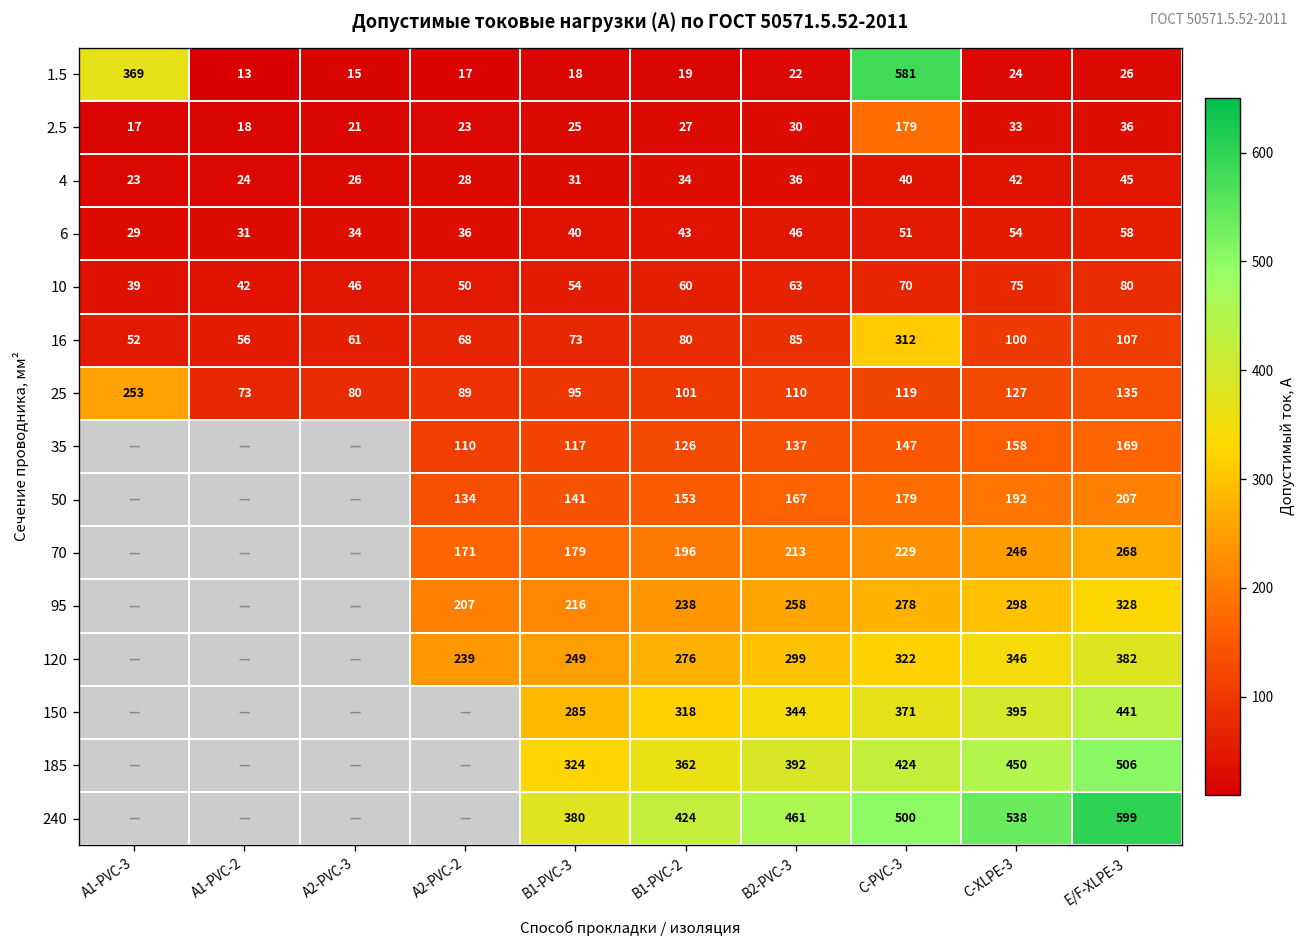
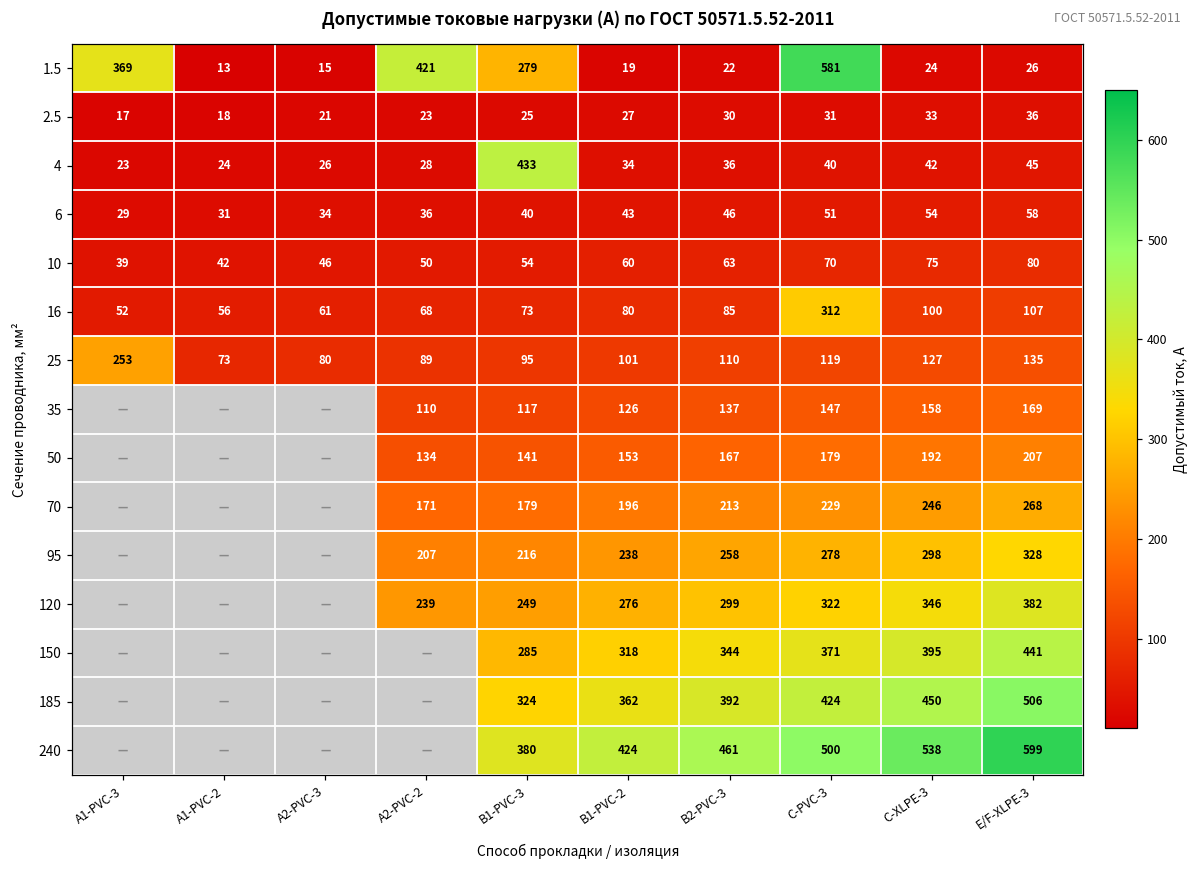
  {
    "1.5": {
      "A1-PVC-3": 369,
      "A1-PVC-2": 13,
      "A2-PVC-3": 15,
-     "A2-PVC-2": 17,
-     "B1-PVC-3": 18,
+     "A2-PVC-2": 421,
+     "B1-PVC-3": 279,
      "B1-PVC-2": 19,
      "B2-PVC-3": 22,
      "C-PVC-3": 581,
      "C-XLPE-3": 24,
      "E/F-XLPE-3": 26
    },
    "2.5": {
      "A1-PVC-3": 17,
      "A1-PVC-2": 18,
      "A2-PVC-3": 21,
      "A2-PVC-2": 23,
      "B1-PVC-3": 25,
      "B1-PVC-2": 27,
      "B2-PVC-3": 30,
-     "C-PVC-3": 179,
+     "C-PVC-3": 31,
      "C-XLPE-3": 33,
      "E/F-XLPE-3": 36
    },
    "4": {
      "A1-PVC-3": 23,
      "A1-PVC-2": 24,
      "A2-PVC-3": 26,
      "A2-PVC-2": 28,
-     "B1-PVC-3": 31,
+     "B1-PVC-3": 433,
      "B1-PVC-2": 34,
      "B2-PVC-3": 36,
      "C-PVC-3": 40,
      "C-XLPE-3": 42,
      "E/F-XLPE-3": 45
    },
    "6": {
      "A1-PVC-3": 29,
      "A1-PVC-2": 31,
      "A2-PVC-3": 34,
      "A2-PVC-2": 36,
      "B1-PVC-3": 40,
      "B1-PVC-2": 43,
      "B2-PVC-3": 46,
      "C-PVC-3": 51,
      "C-XLPE-3": 54,
      "E/F-XLPE-3": 58
    },
    "10": {
      "A1-PVC-3": 39,
      "A1-PVC-2": 42,
      "A2-PVC-3": 46,
      "A2-PVC-2": 50,
      "B1-PVC-3": 54,
      "B1-PVC-2": 60,
      "B2-PVC-3": 63,
      "C-PVC-3": 70,
      "C-XLPE-3": 75,
      "E/F-XLPE-3": 80
    },
    "16": {
      "A1-PVC-3": 52,
      "A1-PVC-2": 56,
      "A2-PVC-3": 61,
      "A2-PVC-2": 68,
      "B1-PVC-3": 73,
      "B1-PVC-2": 80,
      "B2-PVC-3": 85,
      "C-PVC-3": 312,
      "C-XLPE-3": 100,
      "E/F-XLPE-3": 107
    },
    "25": {
      "A1-PVC-3": 253,
      "A1-PVC-2": 73,
      "A2-PVC-3": 80,
      "A2-PVC-2": 89,
      "B1-PVC-3": 95,
      "B1-PVC-2": 101,
      "B2-PVC-3": 110,
      "C-PVC-3": 119,
      "C-XLPE-3": 127,
      "E/F-XLPE-3": 135
    },
    "35": {
      "A2-PVC-2": 110,
      "B1-PVC-3": 117,
      "B1-PVC-2": 126,
      "B2-PVC-3": 137,
      "C-PVC-3": 147,
      "C-XLPE-3": 158,
      "E/F-XLPE-3": 169
    },
    "50": {
      "A2-PVC-2": 134,
      "B1-PVC-3": 141,
      "B1-PVC-2": 153,
      "B2-PVC-3": 167,
      "C-PVC-3": 179,
      "C-XLPE-3": 192,
      "E/F-XLPE-3": 207
    },
    "70": {
      "A2-PVC-2": 171,
      "B1-PVC-3": 179,
      "B1-PVC-2": 196,
      "B2-PVC-3": 213,
      "C-PVC-3": 229,
      "C-XLPE-3": 246,
      "E/F-XLPE-3": 268
    },
    "95": {
      "A2-PVC-2": 207,
      "B1-PVC-3": 216,
      "B1-PVC-2": 238,
      "B2-PVC-3": 258,
      "C-PVC-3": 278,
      "C-XLPE-3": 298,
      "E/F-XLPE-3": 328
    },
    "120": {
      "A2-PVC-2": 239,
      "B1-PVC-3": 249,
      "B1-PVC-2": 276,
      "B2-PVC-3": 299,
      "C-PVC-3": 322,
      "C-XLPE-3": 346,
      "E/F-XLPE-3": 382
    },
    "150": {
      "B1-PVC-3": 285,
      "B1-PVC-2": 318,
      "B2-PVC-3": 344,
      "C-PVC-3": 371,
      "C-XLPE-3": 395,
      "E/F-XLPE-3": 441
    },
    "185": {
      "B1-PVC-3": 324,
      "B1-PVC-2": 362,
      "B2-PVC-3": 392,
      "C-PVC-3": 424,
      "C-XLPE-3": 450,
      "E/F-XLPE-3": 506
    },
    "240": {
      "B1-PVC-3": 380,
      "B1-PVC-2": 424,
      "B2-PVC-3": 461,
      "C-PVC-3": 500,
      "C-XLPE-3": 538,
      "E/F-XLPE-3": 599
    }
  }
